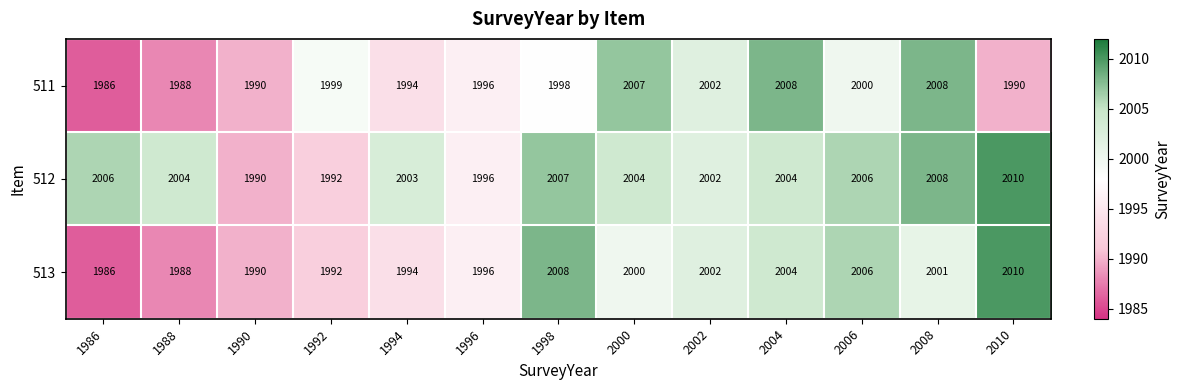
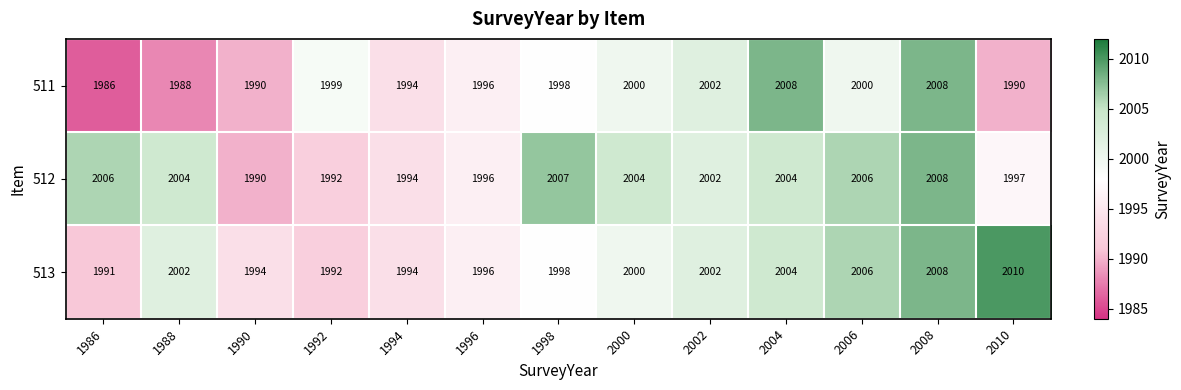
  {
    "511": {
      "1986": 1986,
      "1988": 1988,
      "1990": 1990,
      "1992": 1999,
      "1994": 1994,
      "1996": 1996,
      "1998": 1998,
-     "2000": 2007,
+     "2000": 2000,
      "2002": 2002,
      "2004": 2008,
      "2006": 2000,
      "2008": 2008,
      "2010": 1990
    },
    "512": {
      "1986": 2006,
      "1988": 2004,
      "1990": 1990,
      "1992": 1992,
-     "1994": 2003,
+     "1994": 1994,
      "1996": 1996,
      "1998": 2007,
      "2000": 2004,
      "2002": 2002,
      "2004": 2004,
      "2006": 2006,
      "2008": 2008,
-     "2010": 2010
+     "2010": 1997
    },
    "513": {
-     "1986": 1986,
-     "1988": 1988,
-     "1990": 1990,
+     "1986": 1991,
+     "1988": 2002,
+     "1990": 1994,
      "1992": 1992,
      "1994": 1994,
      "1996": 1996,
-     "1998": 2008,
+     "1998": 1998,
      "2000": 2000,
      "2002": 2002,
      "2004": 2004,
      "2006": 2006,
-     "2008": 2001,
+     "2008": 2008,
      "2010": 2010
    }
  }
